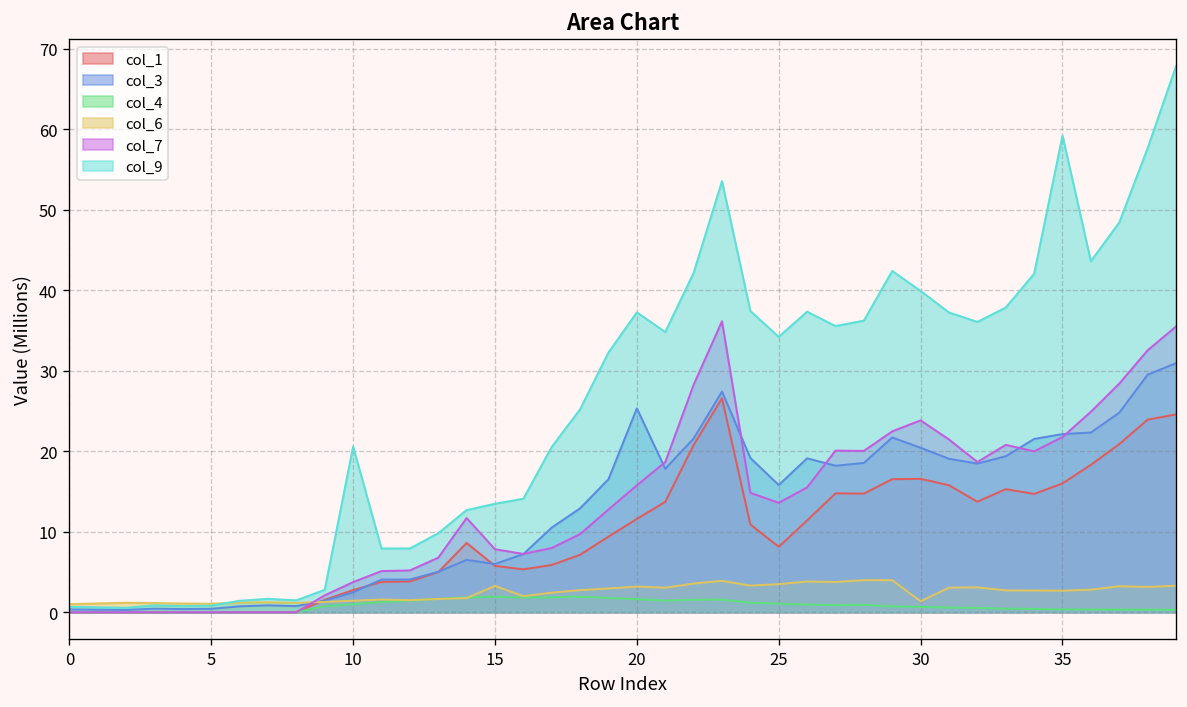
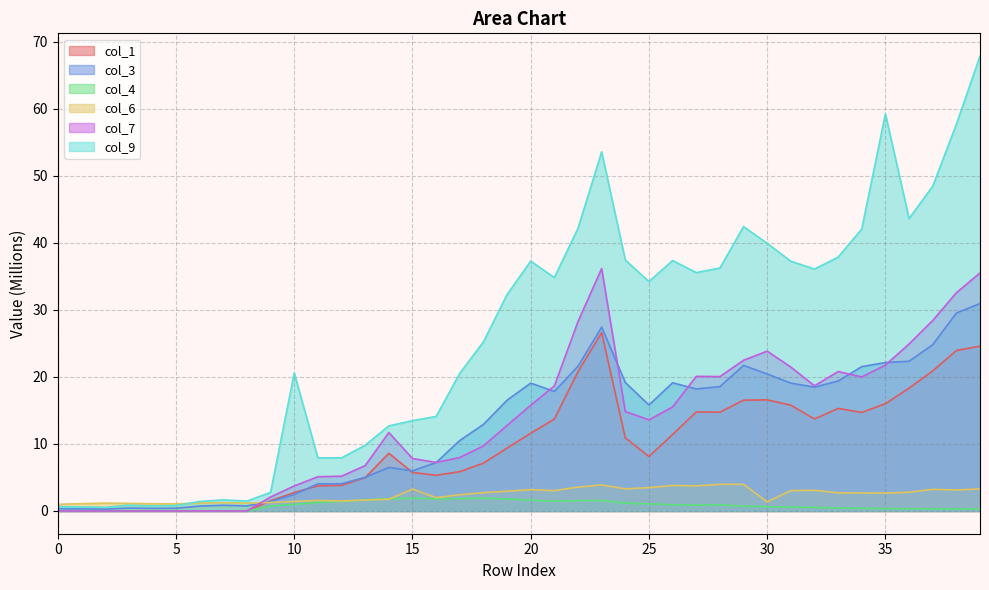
  {
    "col_1": {
      "20": 12,
      "25": 8,
      "30": 17,
      "35": 16
    },
    "col_3": {
      "5": 0,
-     "20": 25,
+     "20": 19,
      "25": 16,
      "30": 20
    },
    "col_4": {
      "10": 1,
      "15": 2,
      "20": 2,
      "25": 1,
      "30": 1,
      "35": 0
    },
    "col_6": {
      "10": 1,
      "15": 3,
      "20": 3,
      "25": 3,
      "30": 1,
      "35": 3
    },
    "col_7": {
      "10": 4,
      "15": 8,
      "20": 16,
      "25": 14,
      "30": 24
    },
    "col_9": {
      "10": 21,
      "15": 13,
      "20": 37,
      "25": 34,
      "30": 40,
      "35": 59
    }
  }
